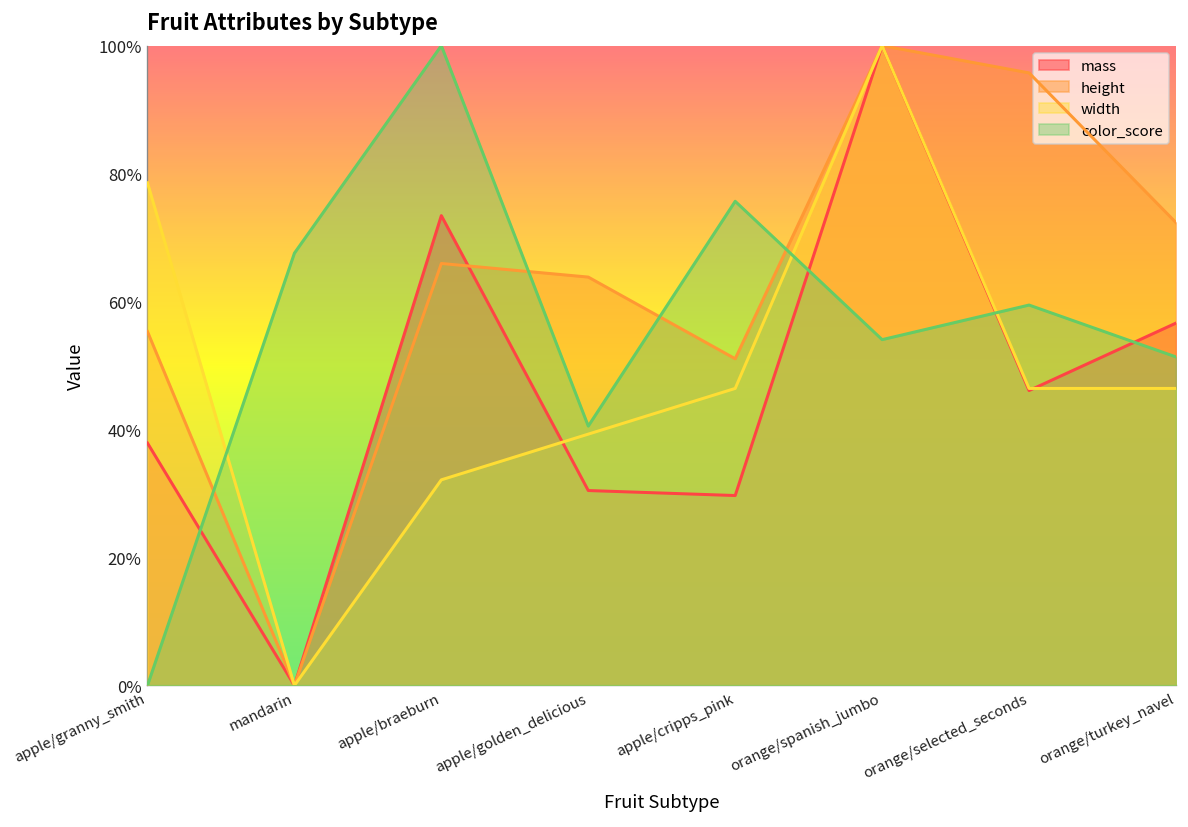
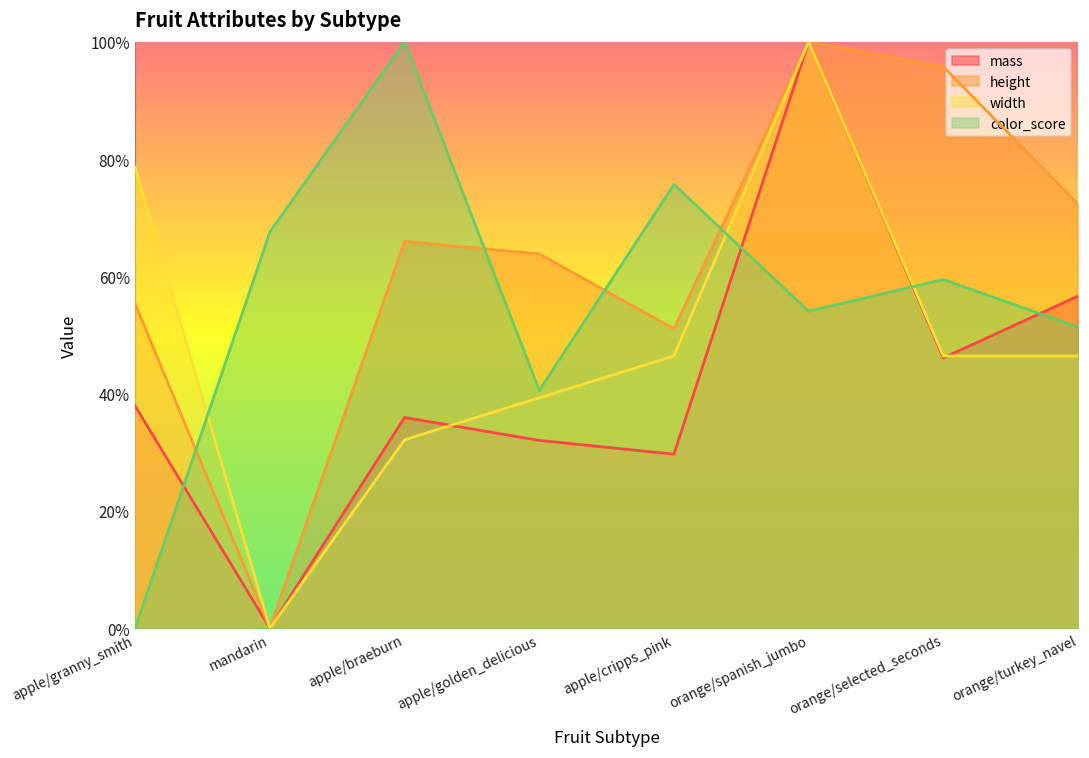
  {
    "mass": {
      "apple/granny_smith": "38%",
-     "apple/braeburn": "73%",
-     "apple/golden_delicious": "30%",
+     "apple/braeburn": "36%",
+     "apple/golden_delicious": "32%",
      "apple/cripps_pink": "30%",
      "orange/turkey_navel": "57%"
    },
    "color_score": {
      "apple/granny_smith": "0%",
      "mandarin": "68%",
      "apple/braeburn": "100%",
      "apple/golden_delicious": "41%",
      "apple/cripps_pink": "76%",
      "orange/spanish_jumbo": "54%",
      "orange/selected_seconds": "59%",
      "orange/turkey_navel": "51%"
    }
  }
